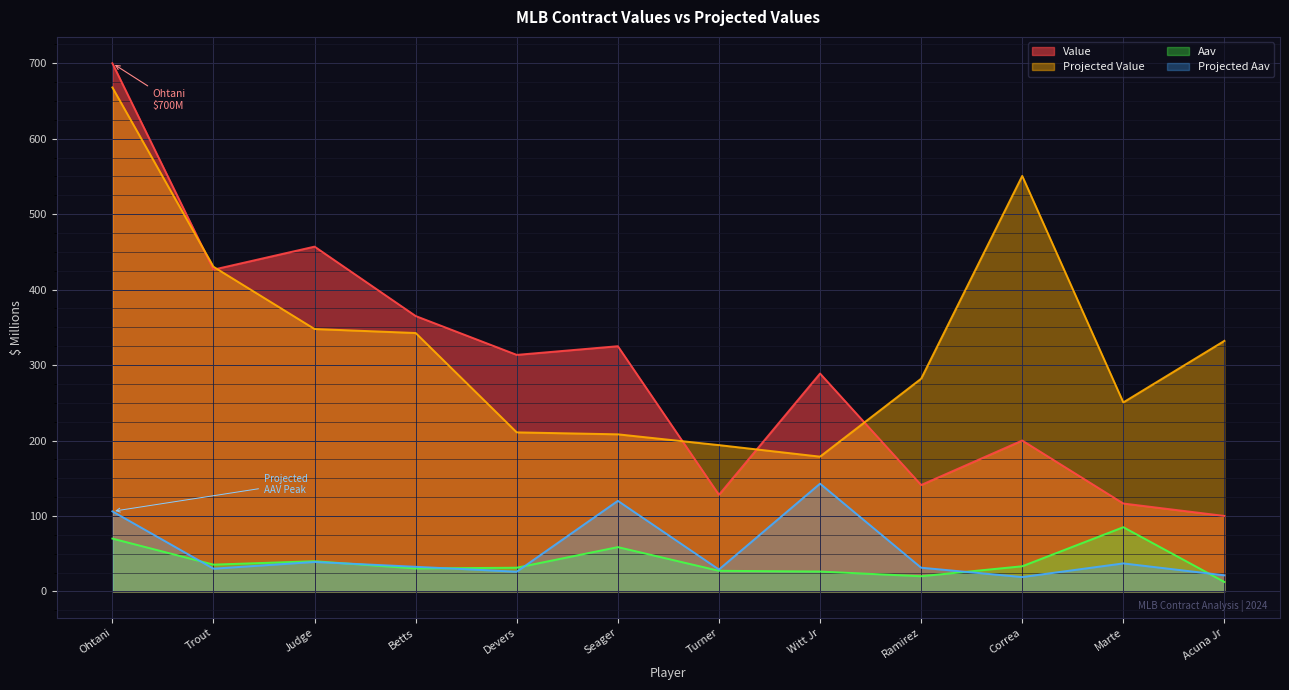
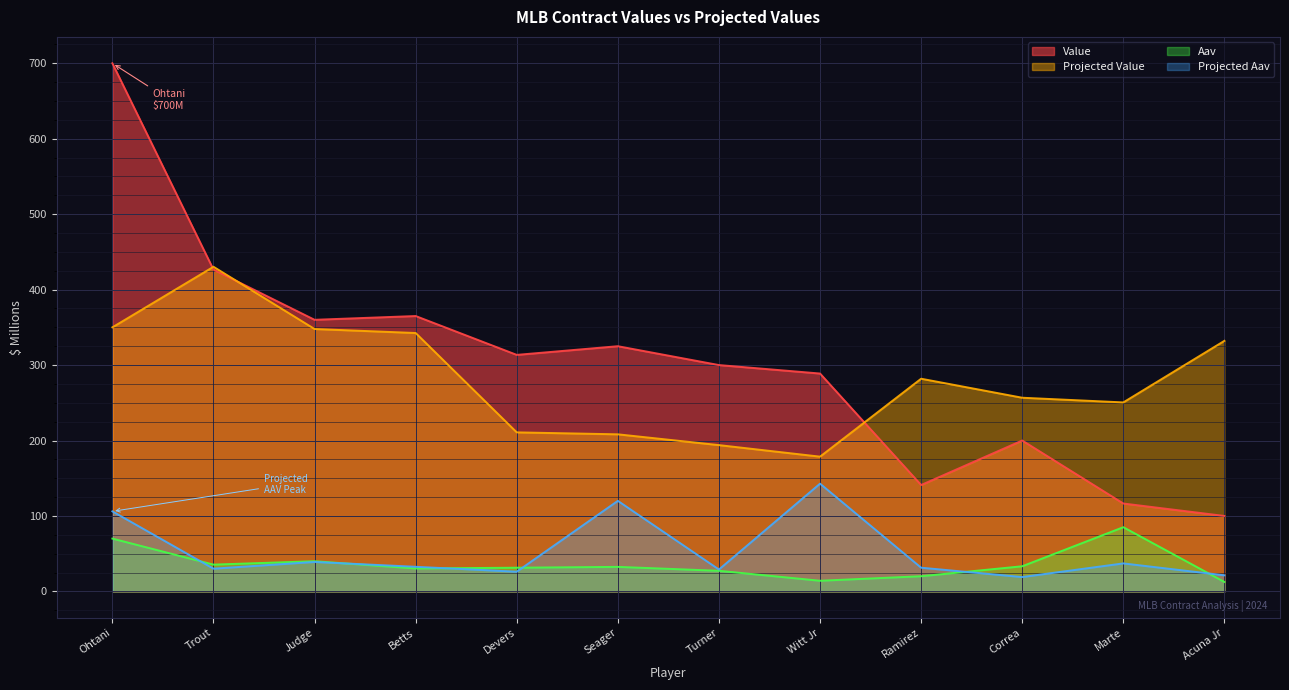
  {
    "Value": {
      "Trout": 430,
-     "Judge": 460,
+     "Judge": 360,
      "Betts": 370,
      "Devers": 310,
      "Seager": 330,
-     "Turner": 130,
+     "Turner": 300,
      "Witt Jr": 290,
      "Ramirez": 140,
      "Correa": 200,
      "Marte": 120,
      "Acuna Jr": 100
    },
    "Projected Value": {
-     "Ohtani": 670,
+     "Ohtani": 350,
      "Trout": 430,
      "Judge": 350,
      "Betts": 340,
      "Devers": 210,
      "Seager": 210,
      "Turner": 190,
      "Witt Jr": 180,
      "Ramirez": 280,
-     "Correa": 550,
+     "Correa": 260,
      "Marte": 250,
      "Acuna Jr": 330
    },
    "Aav": {
      "Ohtani": 70,
      "Trout": 40,
      "Devers": 30,
-     "Seager": 60,
-     "Witt Jr": 30,
+     "Seager": 30,
+     "Witt Jr": 10,
      "Ramirez": 20,
      "Correa": 30,
      "Marte": 90
    },
    "Projected Aav": {
      "Ohtani": 110,
      "Trout": 30,
      "Devers": 30,
      "Seager": 120,
      "Witt Jr": 140,
      "Ramirez": 30,
      "Correa": 20,
      "Marte": 40,
      "Acuna Jr": 20
    }
  }
